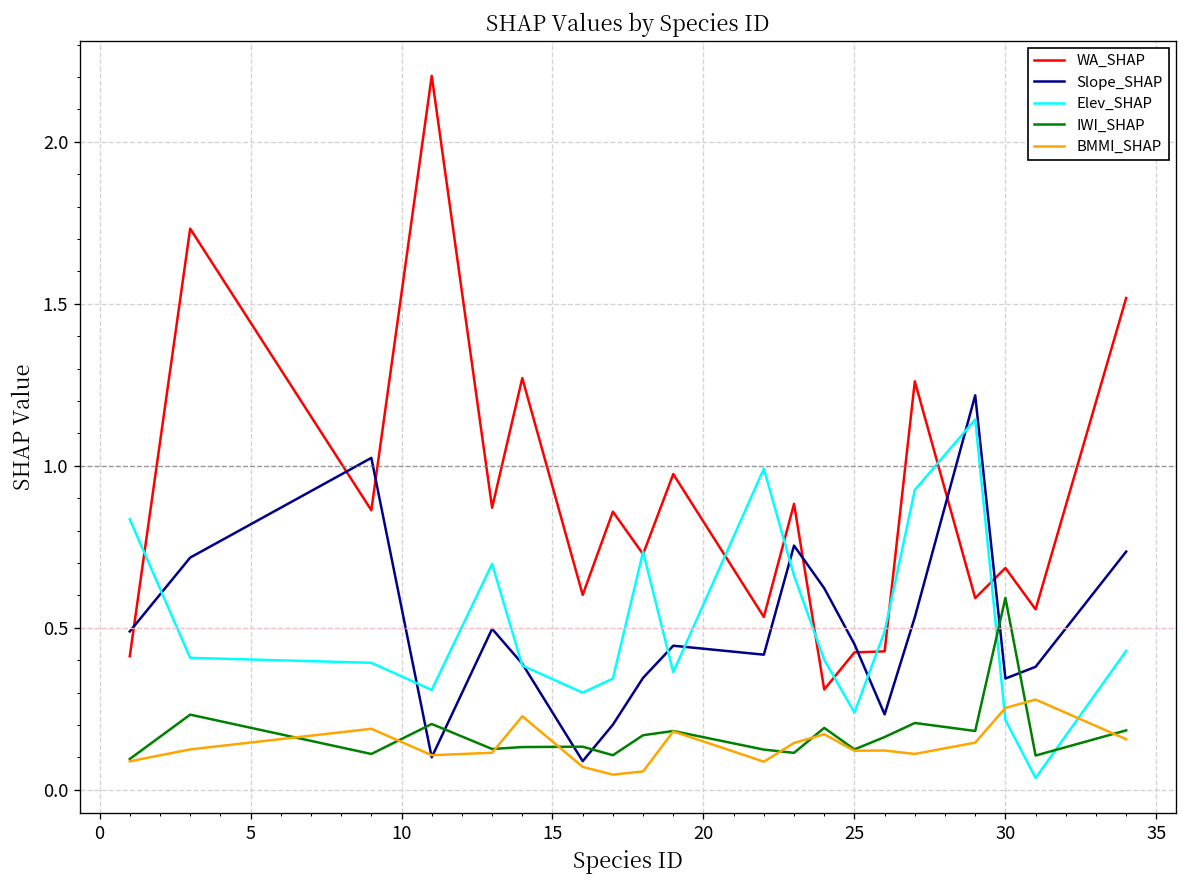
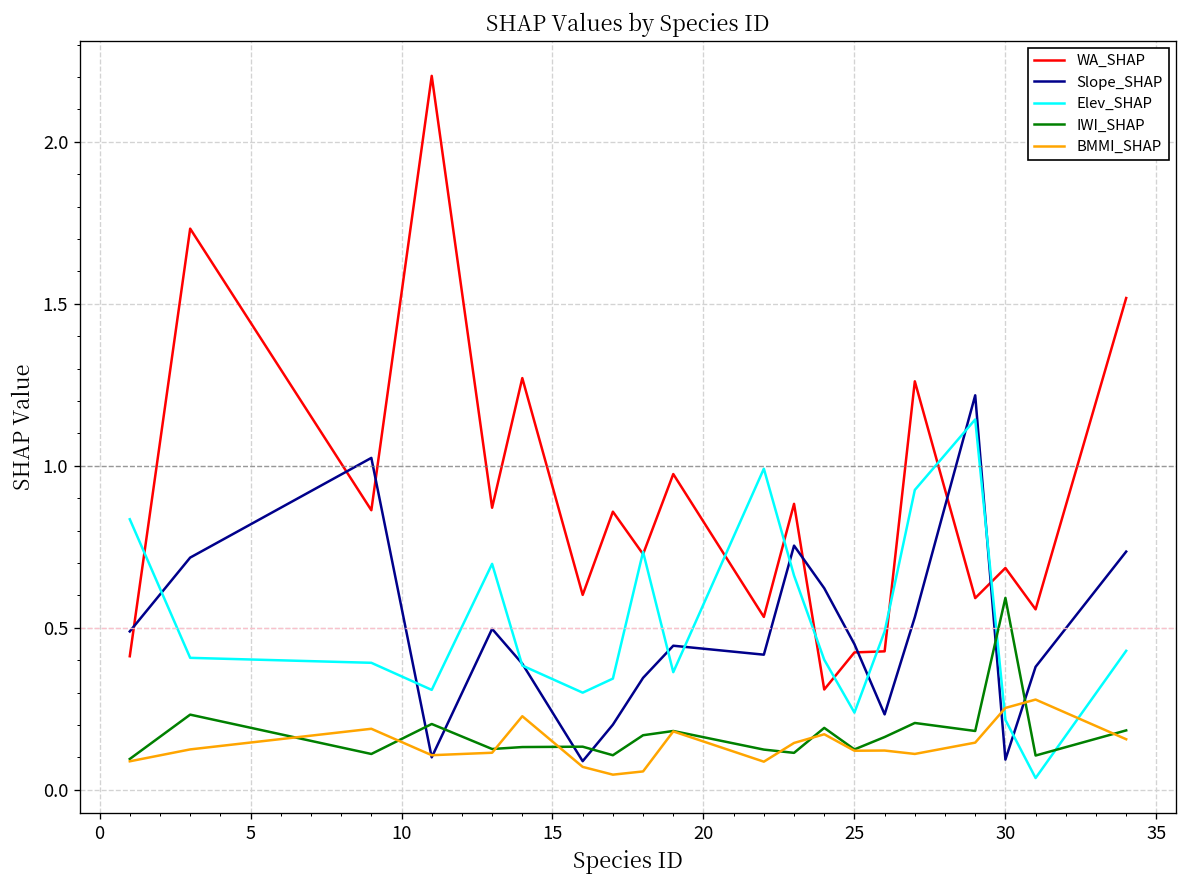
  {
    "WA_SHAP": {
      "25": 0.42,
      "30": 0.68
    },
    "Slope_SHAP": {
      "25": 0.45,
-     "30": 0.34
+     "30": 0.09
    },
    "Elev_SHAP": {
      "25": 0.24,
      "30": 0.22
    },
    "IWI_SHAP": {
      "30": 0.59
    },
    "BMMI_SHAP": {
      "30": 0.25
    }
  }
